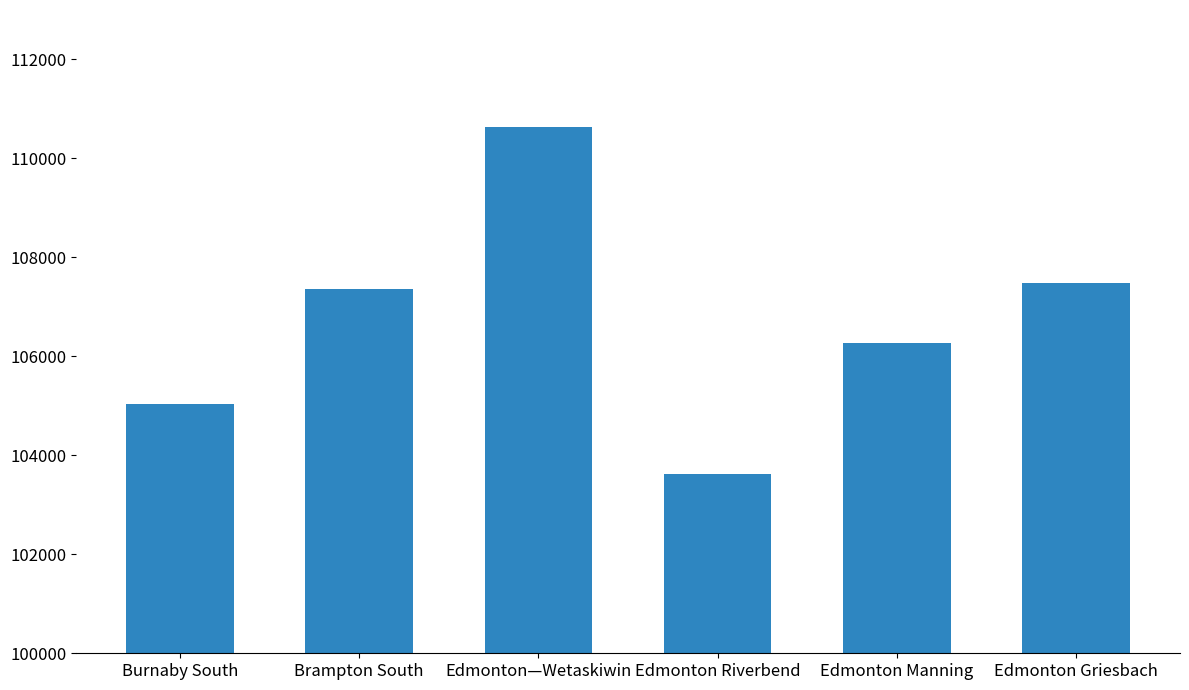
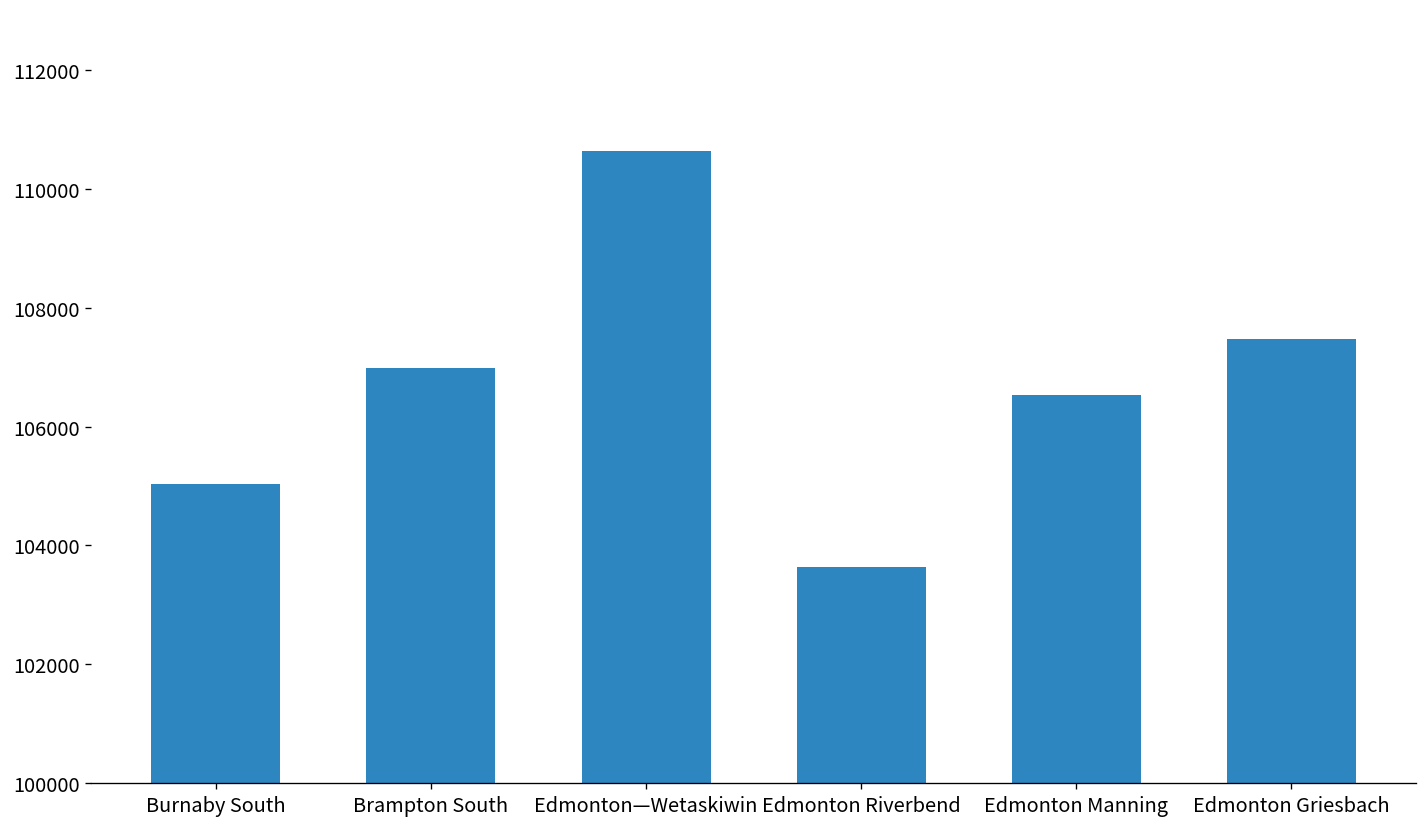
  {
    "Burnaby South": 105000,
-   "Brampton South": 107400,
+   "Brampton South": 107000,
    "Edmonton—Wetaskiwin": 110600,
    "Edmonton Riverbend": 103600,
-   "Edmonton Manning": 106300,
+   "Edmonton Manning": 106500,
    "Edmonton Griesbach": 107500
  }
